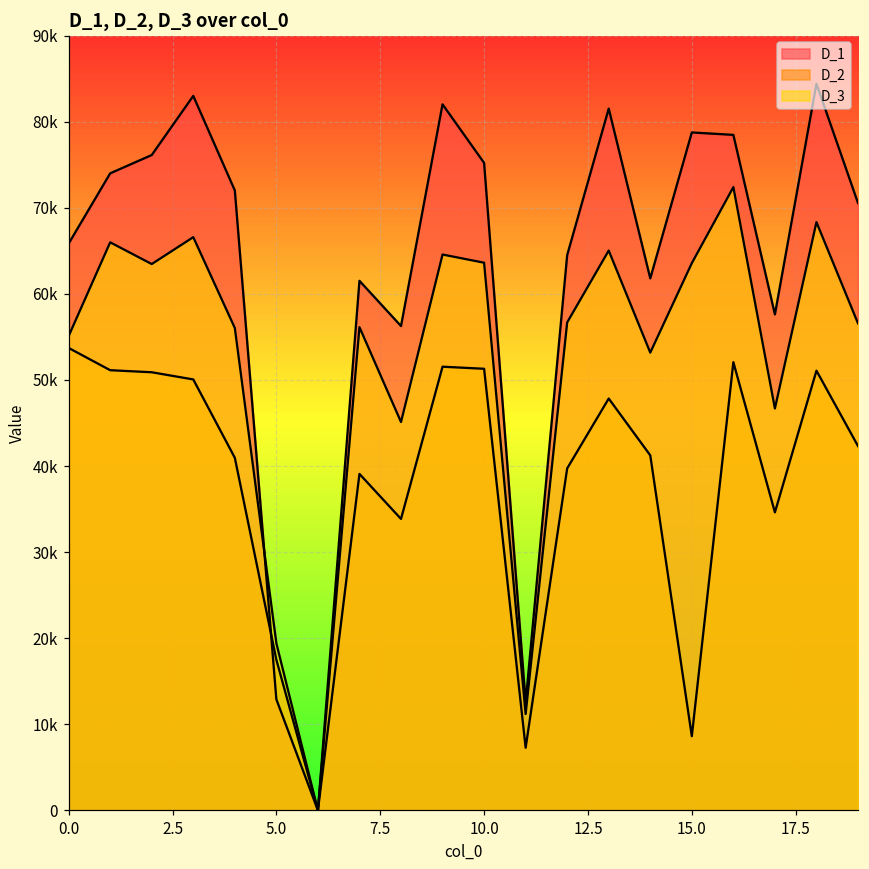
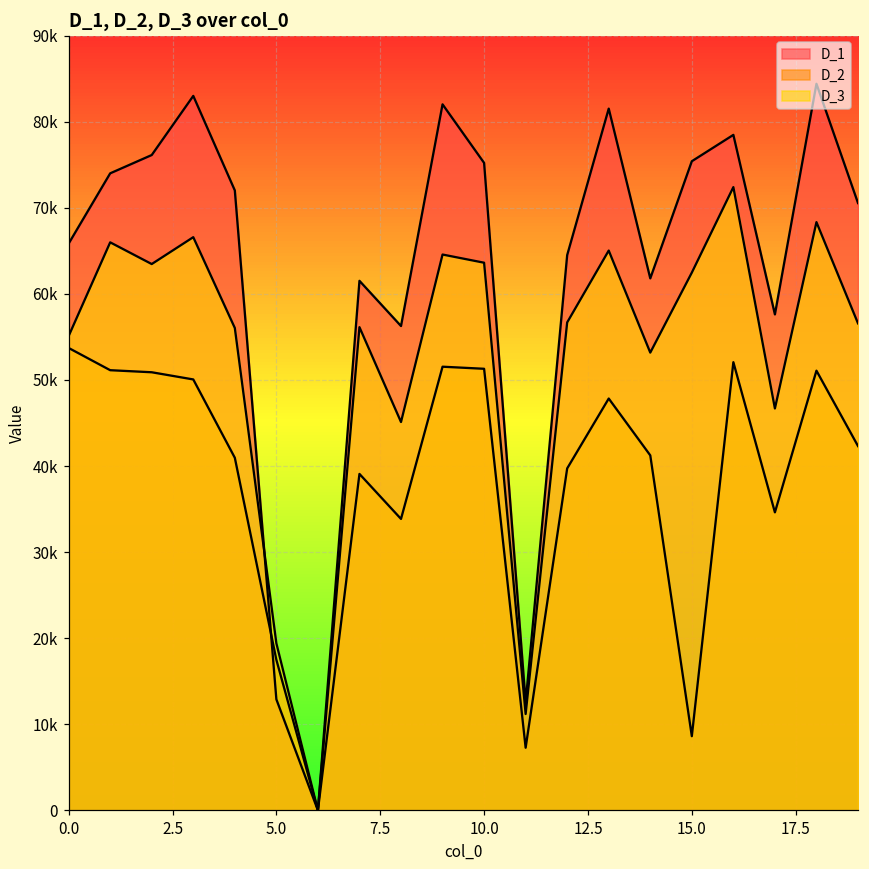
  {
    "D_1": {
      "0.0": 66000,
      "5.0": 13000,
      "10.0": 75000,
-     "15.0": 79000
+     "15.0": 75000
    },
    "D_2": {
      "0.0": 54000,
      "5.0": 17000,
      "10.0": 51000,
      "15.0": 9000
    },
    "D_3": {
      "0.0": 55000,
      "5.0": 19000,
      "10.0": 64000,
-     "15.0": 64000
+     "15.0": 62000
    }
  }
